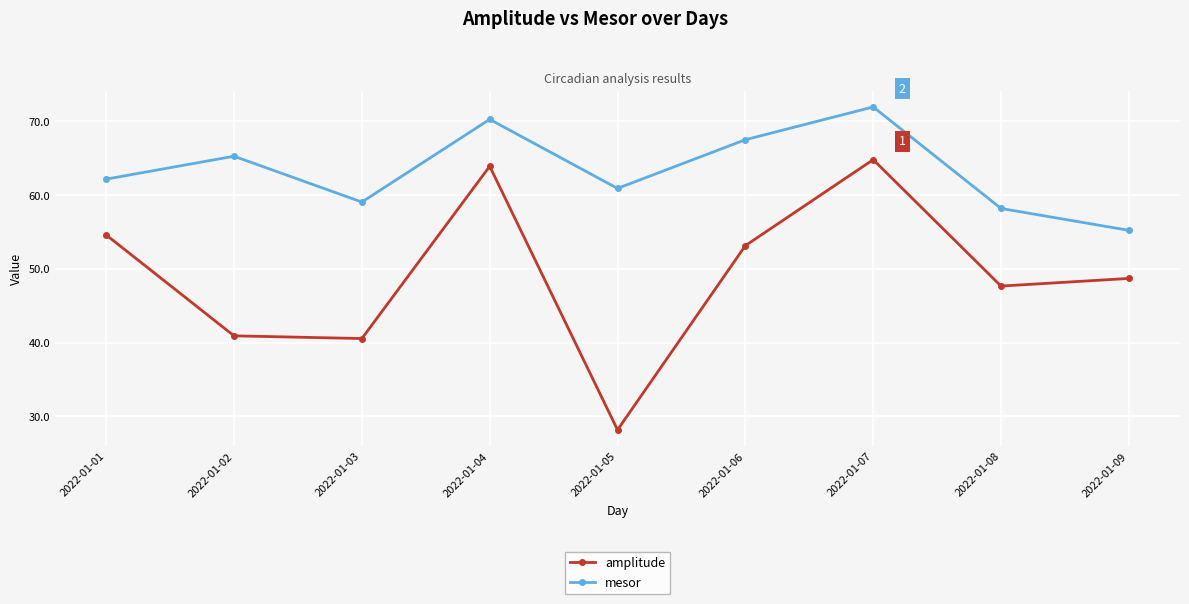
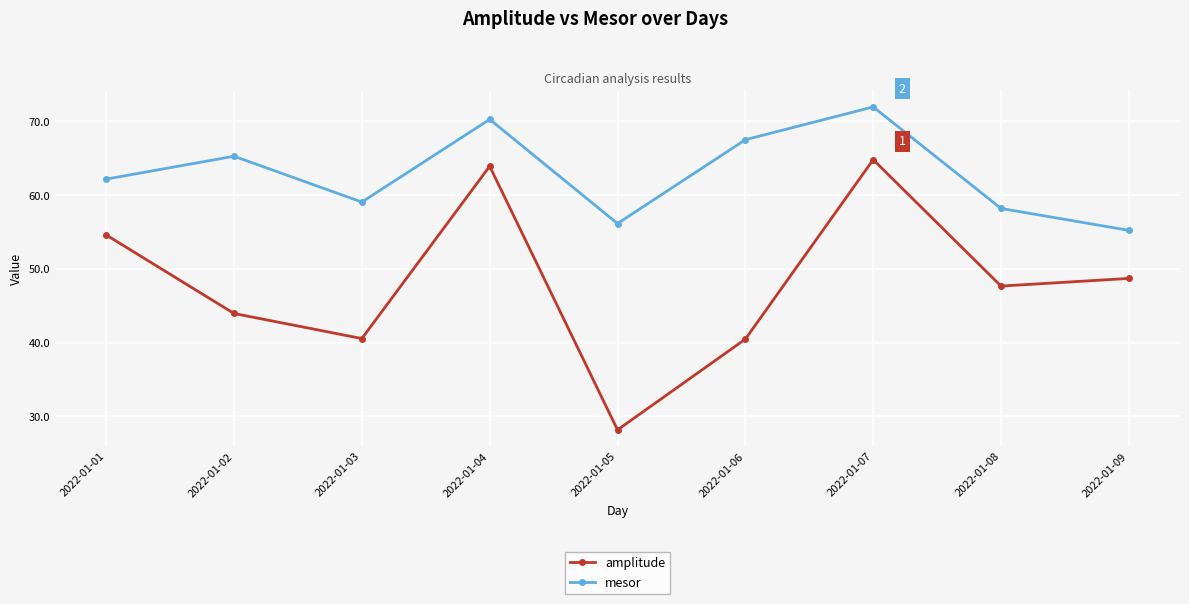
  {
    "amplitude": {
      "2022-01-01": 55,
-     "2022-01-02": 41,
+     "2022-01-02": 44,
      "2022-01-03": 41,
      "2022-01-04": 64,
      "2022-01-05": 28,
-     "2022-01-06": 53,
+     "2022-01-06": 40,
      "2022-01-07": 65,
      "2022-01-08": 48,
      "2022-01-09": 49
    },
    "mesor": {
      "2022-01-01": 62,
      "2022-01-02": 65,
      "2022-01-03": 59,
      "2022-01-04": 70,
-     "2022-01-05": 61,
+     "2022-01-05": 56,
      "2022-01-06": 68,
      "2022-01-07": 72,
      "2022-01-08": 58,
      "2022-01-09": 55
    }
  }
